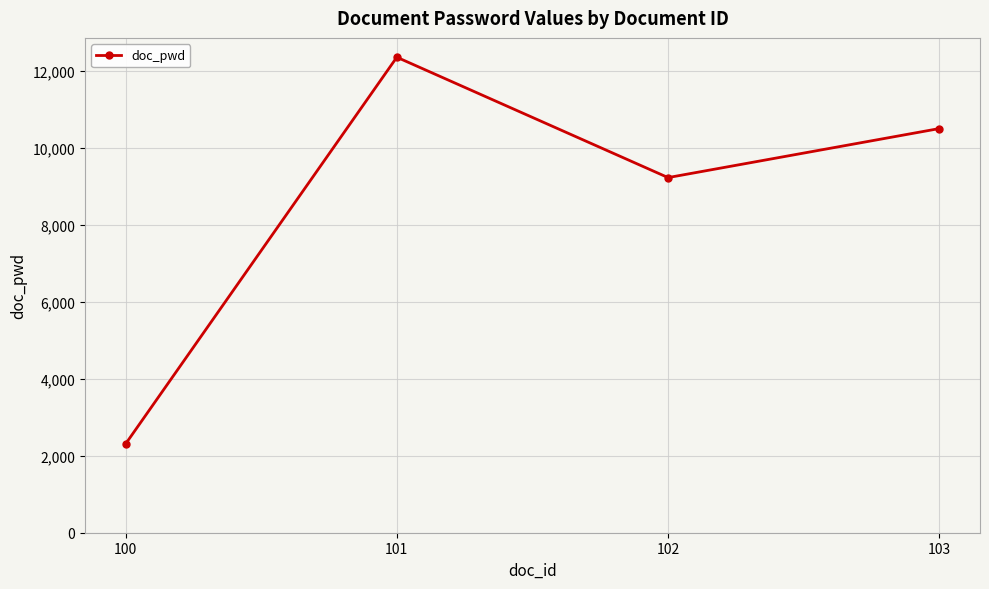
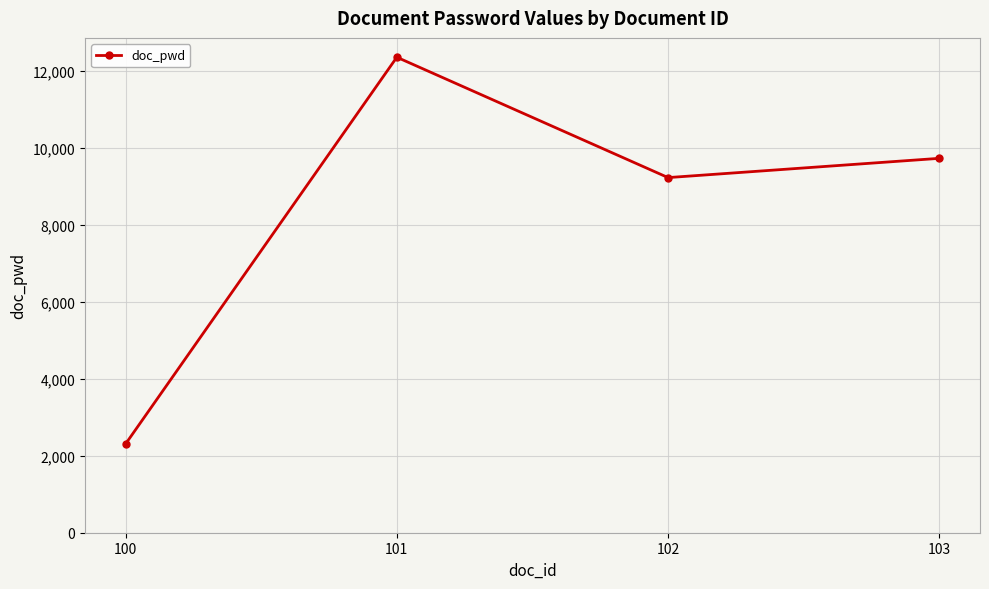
  {
    "100": "2,300",
    "101": "12,300",
    "102": "9,200",
-   "103": "10,500"
+   "103": "9,700"
  }
